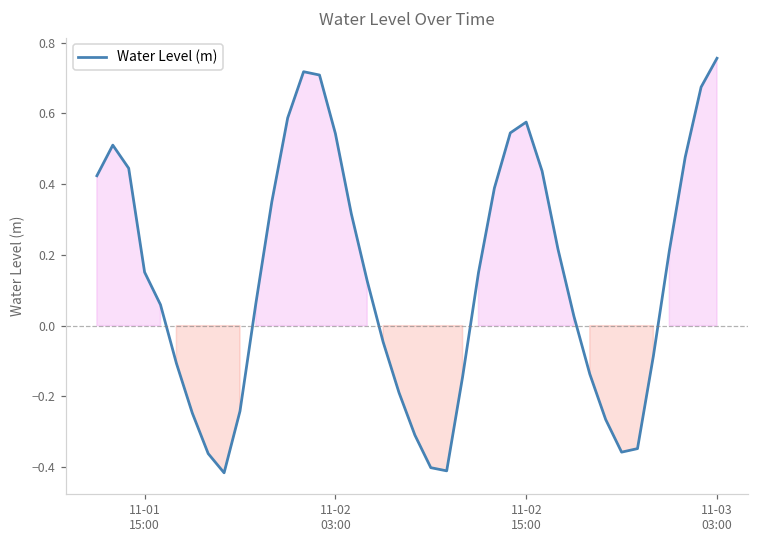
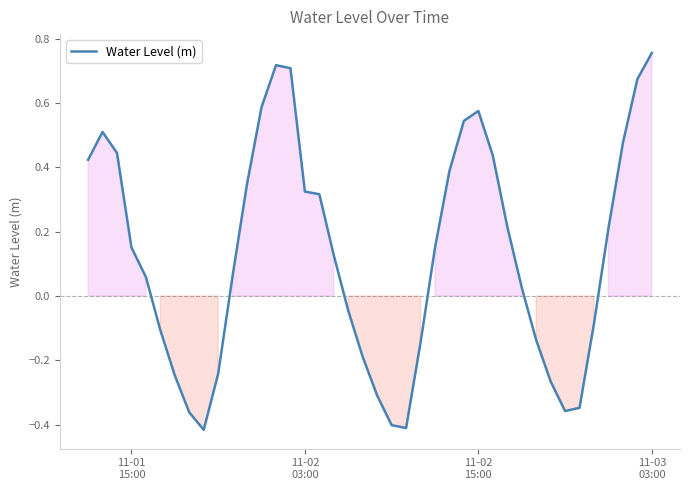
  {
    "11-01 15:00": 0.15,
-   "11-02 03:00": 0.54,
+   "11-02 03:00": 0.32,
    "11-02 15:00": 0.58,
    "11-03 03:00": 0.76
  }
